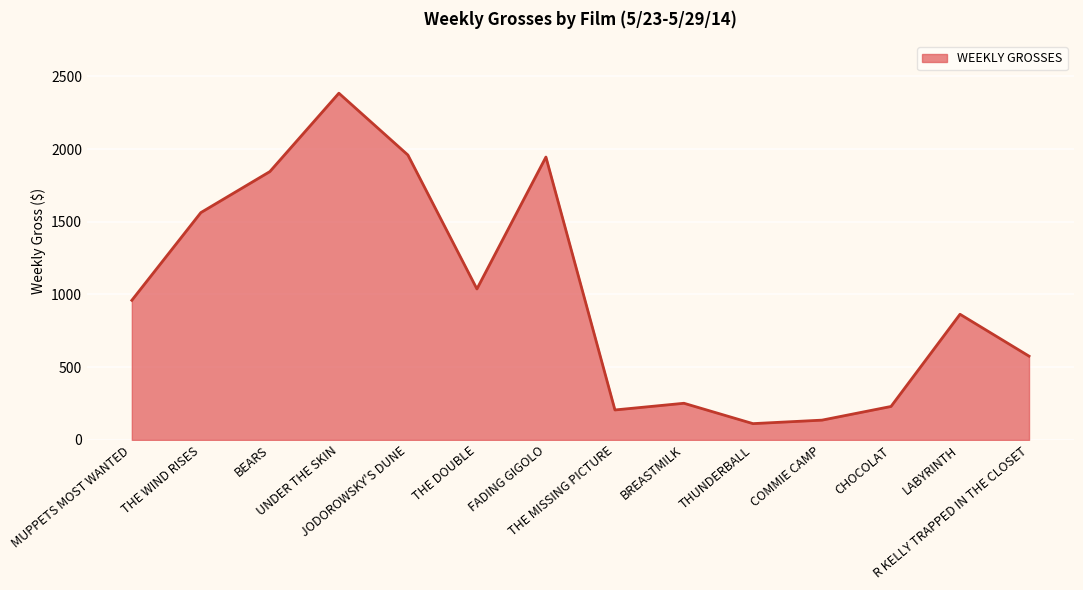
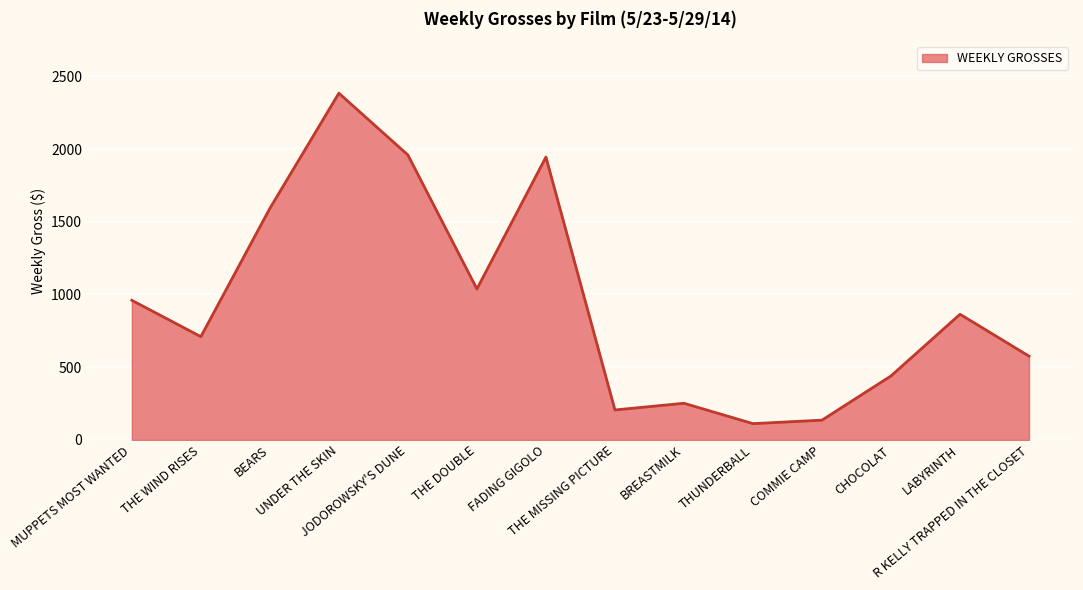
  {
    "MUPPETS MOST WANTED": 960,
-   "THE WIND RISES": 1560,
-   "BEARS": 1850,
+   "THE WIND RISES": 710,
+   "BEARS": 1590,
    "UNDER THE SKIN": 2380,
    "JODOROWSKY'S DUNE": 1960,
    "THE DOUBLE": 1040,
    "FADING GIGOLO": 1950,
    "THE MISSING PICTURE": 210,
    "BREASTMILK": 250,
    "THUNDERBALL": 110,
    "COMMIE CAMP": 140,
-   "CHOCOLAT": 230,
+   "CHOCOLAT": 440,
    "LABYRINTH": 860,
    "R KELLY TRAPPED IN THE CLOSET": 580
  }
